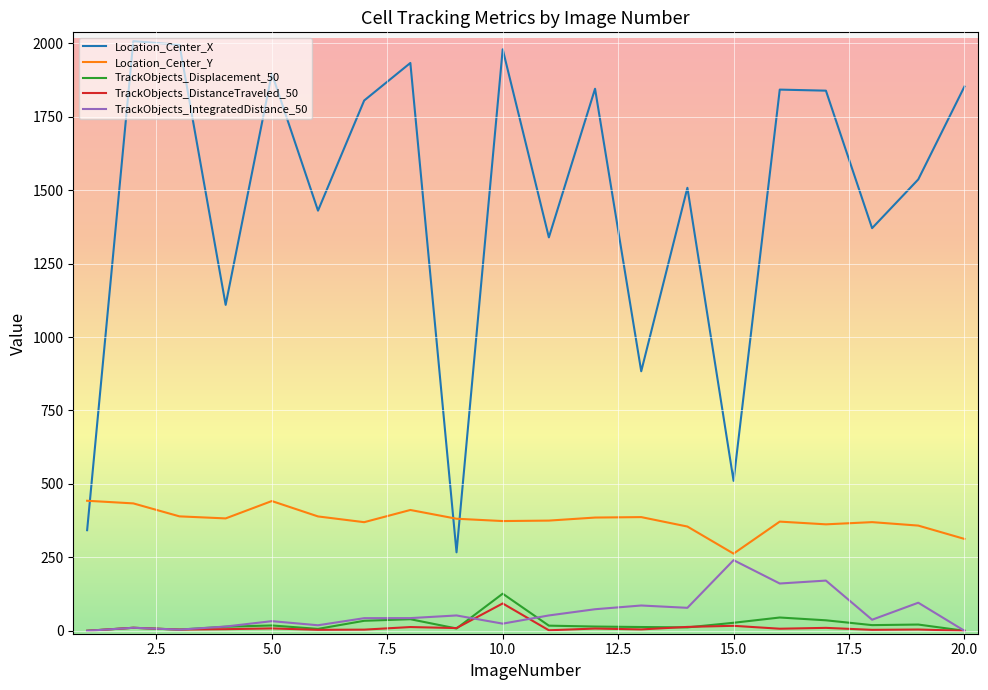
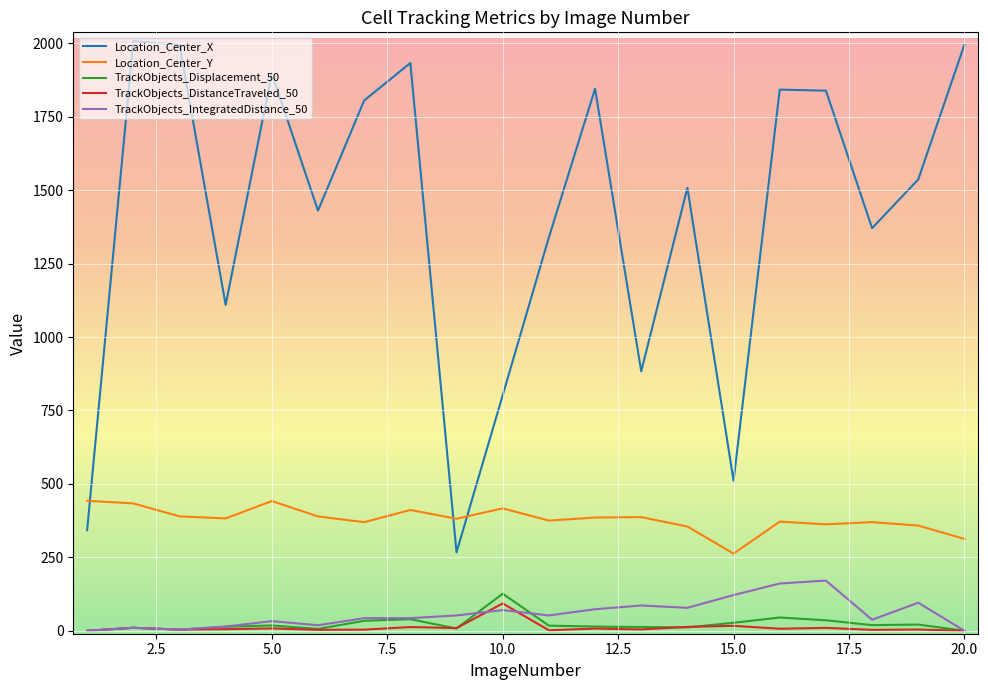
  {
    "Location_Center_X": {
-     "10.0": 1980,
+     "10.0": 800,
      "15.0": 510,
-     "20.0": 1850
+     "20.0": 2000
    },
    "Location_Center_Y": {
      "5.0": 440,
-     "10.0": 370,
+     "10.0": 420,
      "15.0": 260,
      "20.0": 310
    },
    "TrackObjects_Displacement_50": {
      "5.0": 20,
      "10.0": 130,
      "15.0": 30
    },
    "TrackObjects_DistanceTraveled_50": {
      "5.0": 10,
      "10.0": 90,
      "15.0": 20
    },
    "TrackObjects_IntegratedDistance_50": {
      "5.0": 30,
-     "10.0": 20,
-     "15.0": 240
+     "10.0": 70,
+     "15.0": 120
    }
  }
